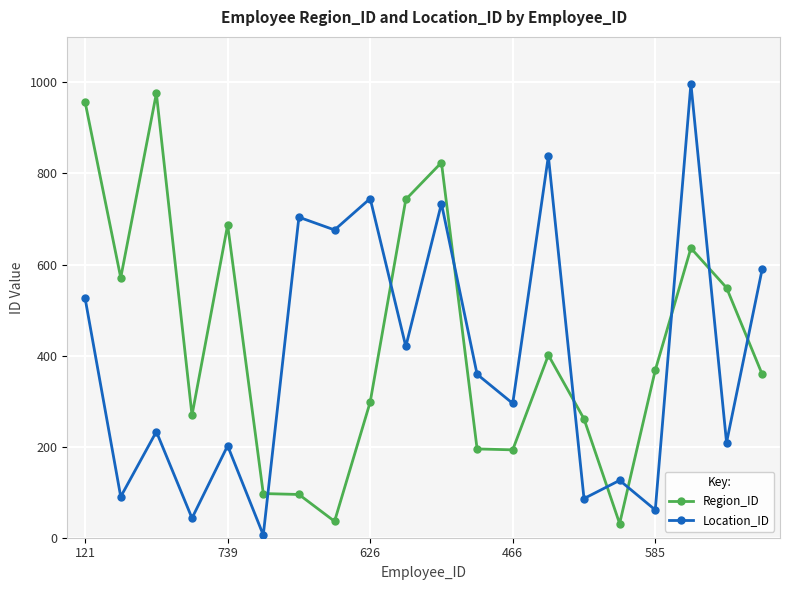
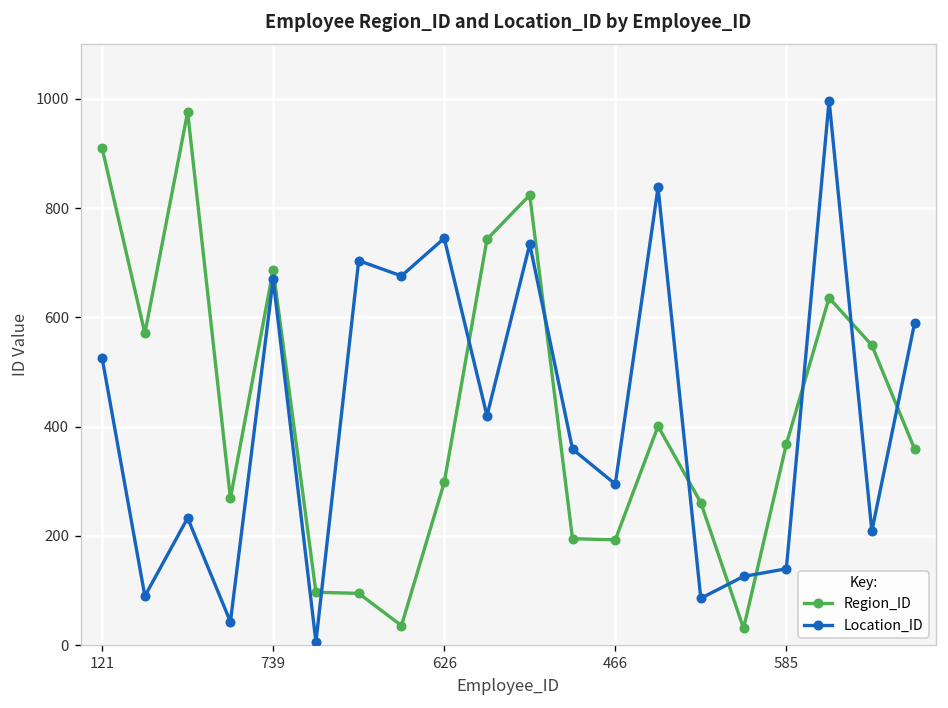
  {
    "Region_ID": {
-     "121": 960,
+     "121": 910,
      "739": 690,
      "626": 300,
      "466": 190,
      "585": 370
    },
    "Location_ID": {
      "121": 530,
-     "739": 200,
+     "739": 670,
      "626": 750,
      "466": 300,
-     "585": 60
+     "585": 140
    }
  }
